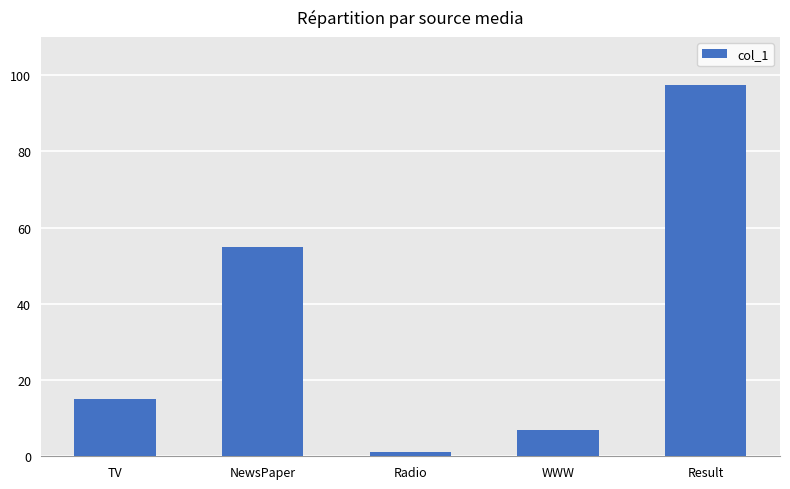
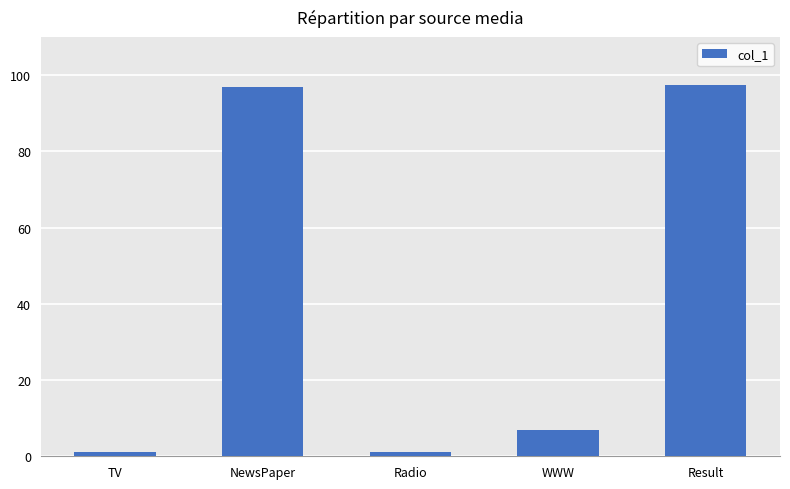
  {
-   "TV": 15,
-   "NewsPaper": 55,
+   "TV": 1,
+   "NewsPaper": 97,
    "Radio": 1,
    "WWW": 7,
    "Result": 97
  }
